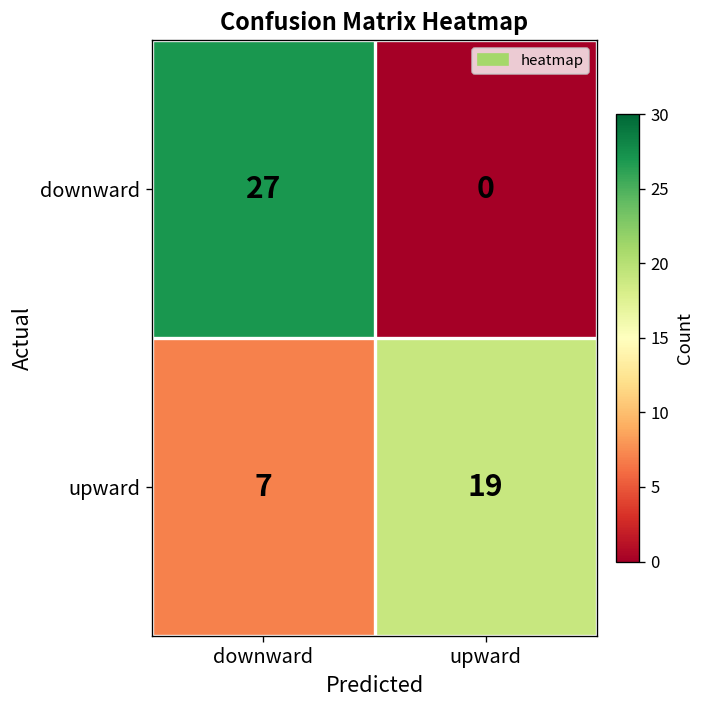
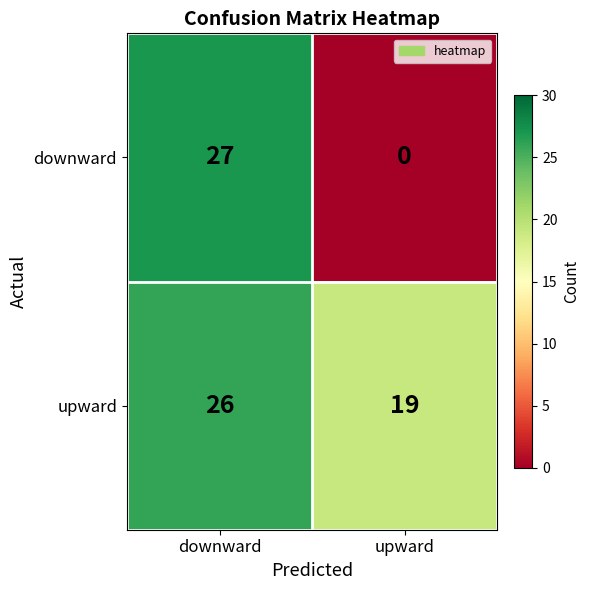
  {
    "downward": {
      "downward": 27,
      "upward": 0
    },
    "upward": {
-     "downward": 7,
+     "downward": 26,
      "upward": 19
    }
  }
